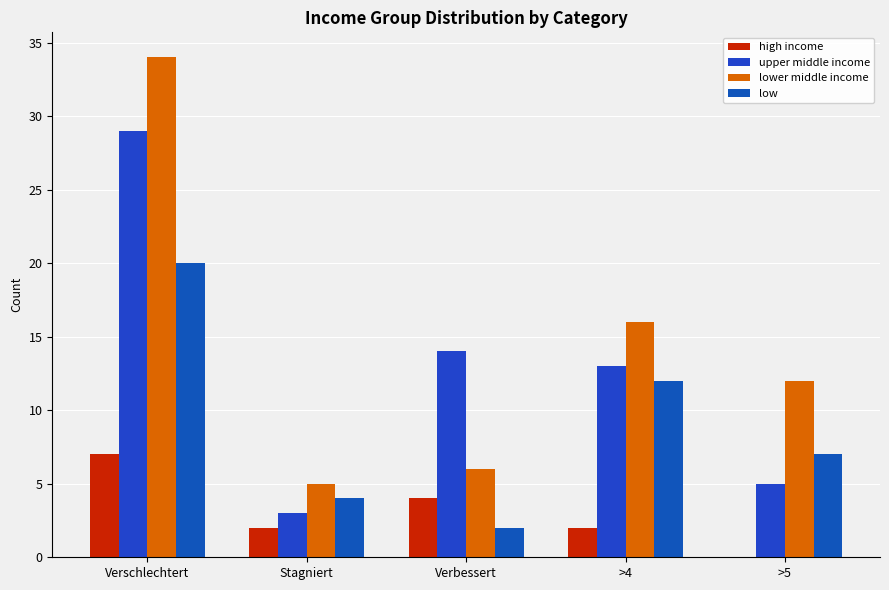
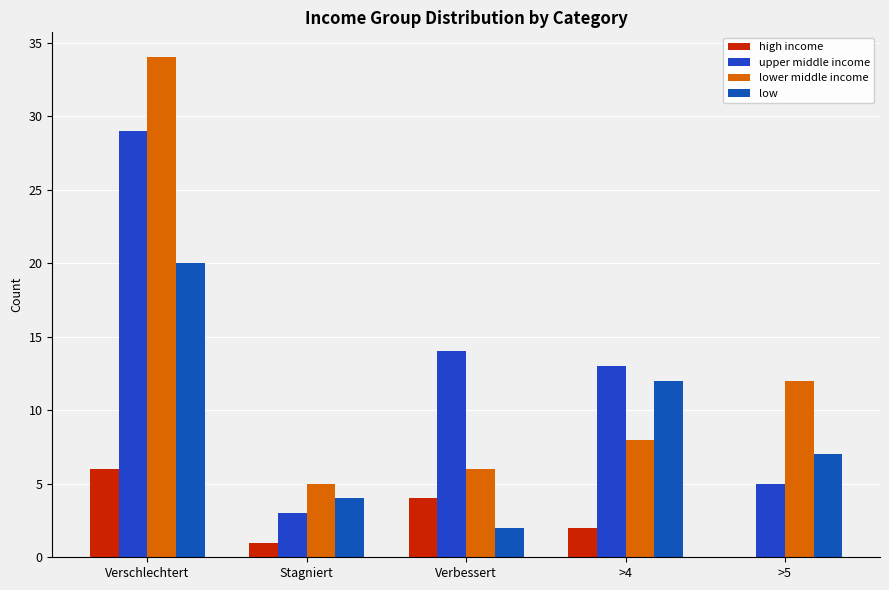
  {
    "high income": {
-     "Verschlechtert": 7,
-     "Stagniert": 2,
+     "Verschlechtert": 6,
+     "Stagniert": 1,
      "Verbessert": 4,
      ">4": 2,
      ">5": 0
    },
    "lower middle income": {
      "Verschlechtert": 34,
      "Stagniert": 5,
      "Verbessert": 6,
-     ">4": 16,
+     ">4": 8,
      ">5": 12
    }
  }
